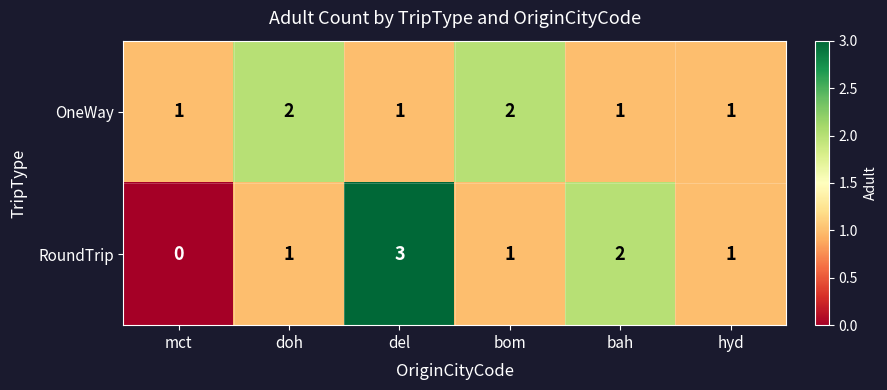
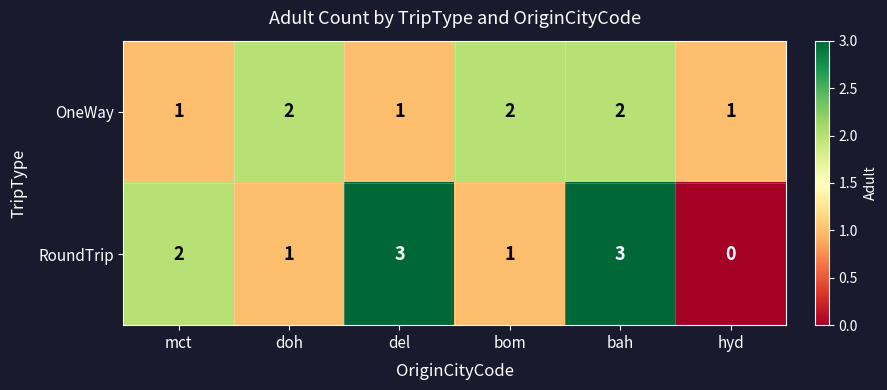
  {
    "OneWay": {
      "mct": 1,
      "doh": 2,
      "del": 1,
      "bom": 2,
-     "bah": 1,
+     "bah": 2,
      "hyd": 1
    },
    "RoundTrip": {
-     "mct": 0,
+     "mct": 2,
      "doh": 1,
      "del": 3,
      "bom": 1,
-     "bah": 2,
-     "hyd": 1
+     "bah": 3,
+     "hyd": 0
    }
  }
